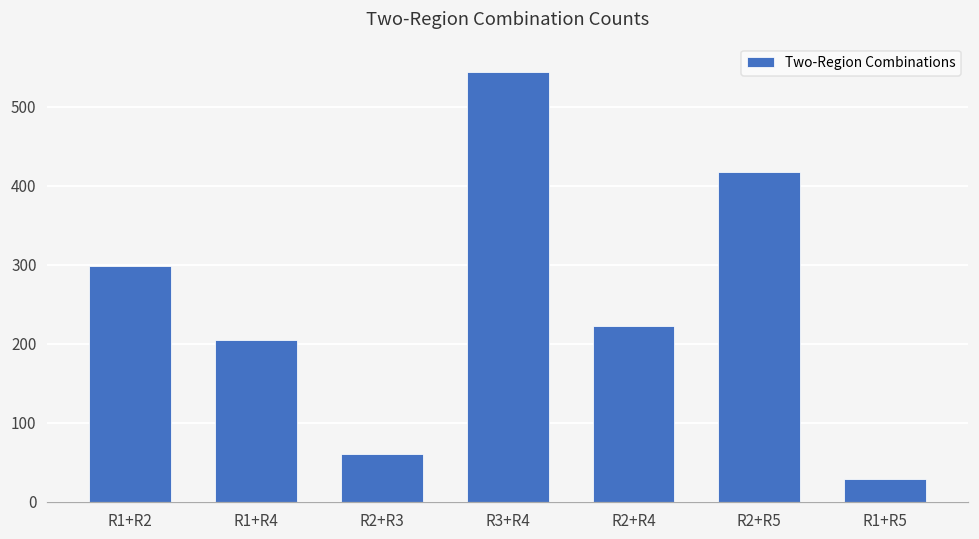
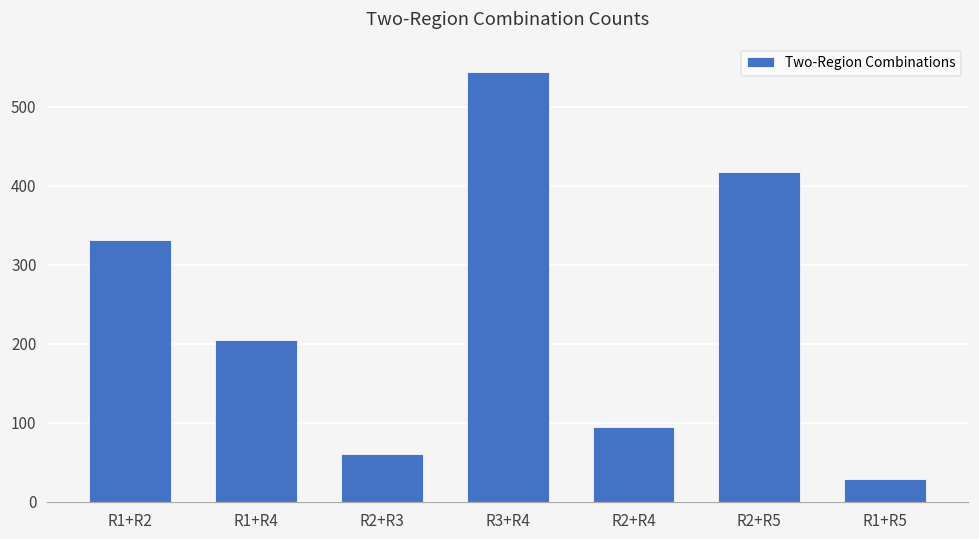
  {
-   "R1+R2": 300,
+   "R1+R2": 330,
    "R1+R4": 210,
    "R2+R3": 60,
    "R3+R4": 540,
-   "R2+R4": 220,
+   "R2+R4": 100,
    "R2+R5": 420,
    "R1+R5": 30
  }
